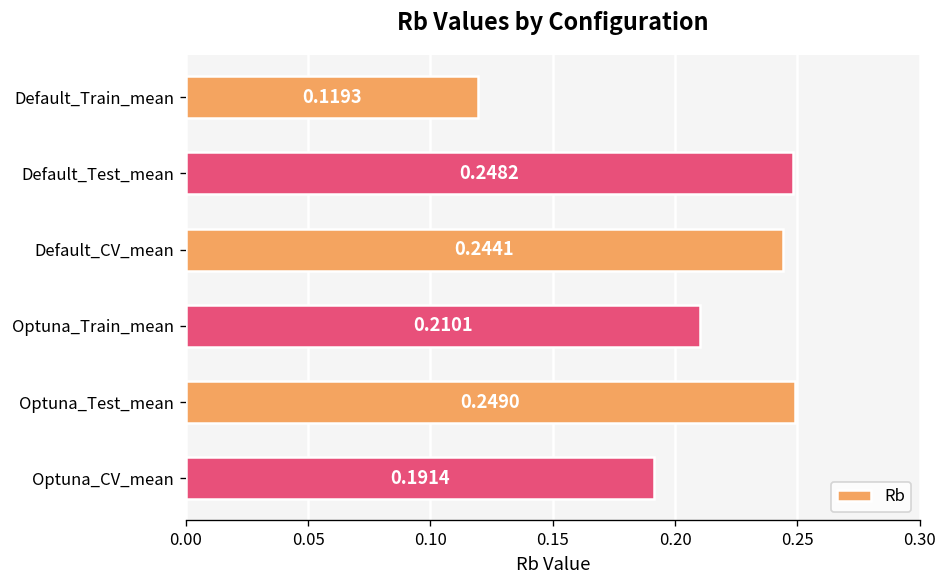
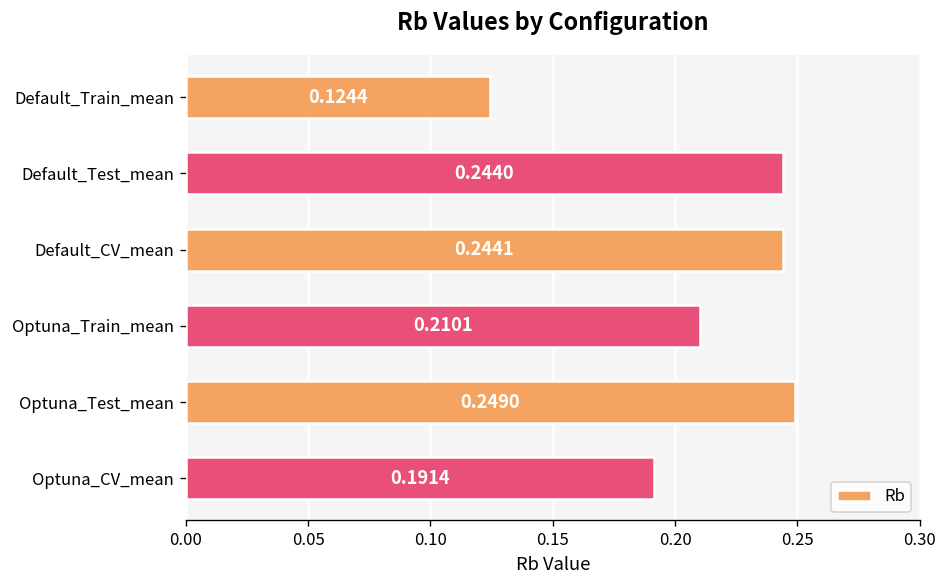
  {
-   "Default_Train_mean": 0.1193,
-   "Default_Test_mean": 0.2482,
+   "Default_Train_mean": 0.1244,
+   "Default_Test_mean": 0.2440,
    "Default_CV_mean": 0.2441,
    "Optuna_Train_mean": 0.2101,
    "Optuna_Test_mean": 0.2490,
    "Optuna_CV_mean": 0.1914
  }
